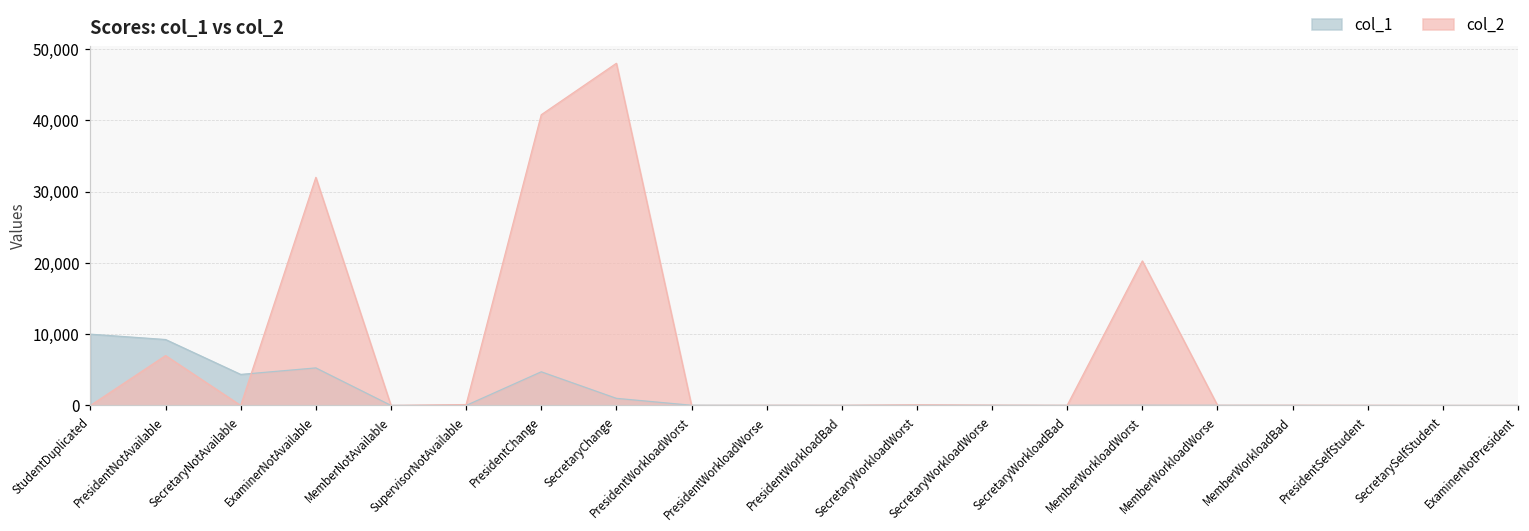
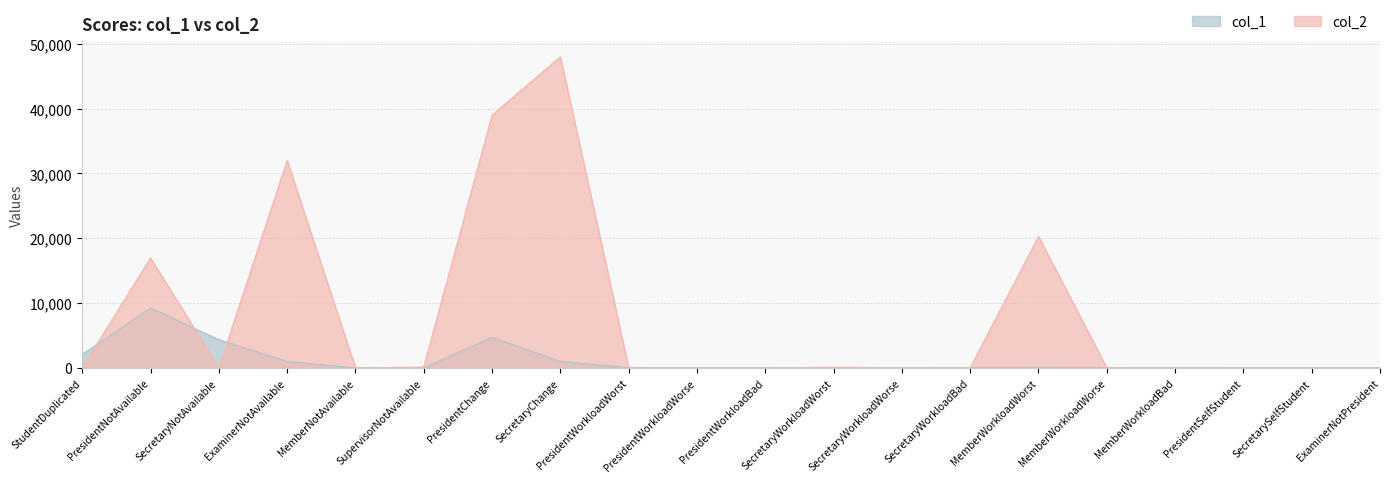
  {
    "col_1": {
-     "StudentDuplicated": "10,000",
+     "StudentDuplicated": "2,000",
      "PresidentNotAvailable": "9,000",
      "SecretaryNotAvailable": "4,000",
-     "ExaminerNotAvailable": "5,000",
+     "ExaminerNotAvailable": "1,000",
      "PresidentChange": "5,000",
      "SecretaryChange": "1,000",
      "MemberWorkloadWorst": "0"
    },
    "col_2": {
      "StudentDuplicated": "0",
-     "PresidentNotAvailable": "7,000",
+     "PresidentNotAvailable": "17,000",
      "SecretaryNotAvailable": "0",
      "ExaminerNotAvailable": "32,000",
-     "PresidentChange": "41,000",
+     "PresidentChange": "39,000",
      "SecretaryChange": "48,000",
      "MemberWorkloadWorst": "20,000"
    }
  }
